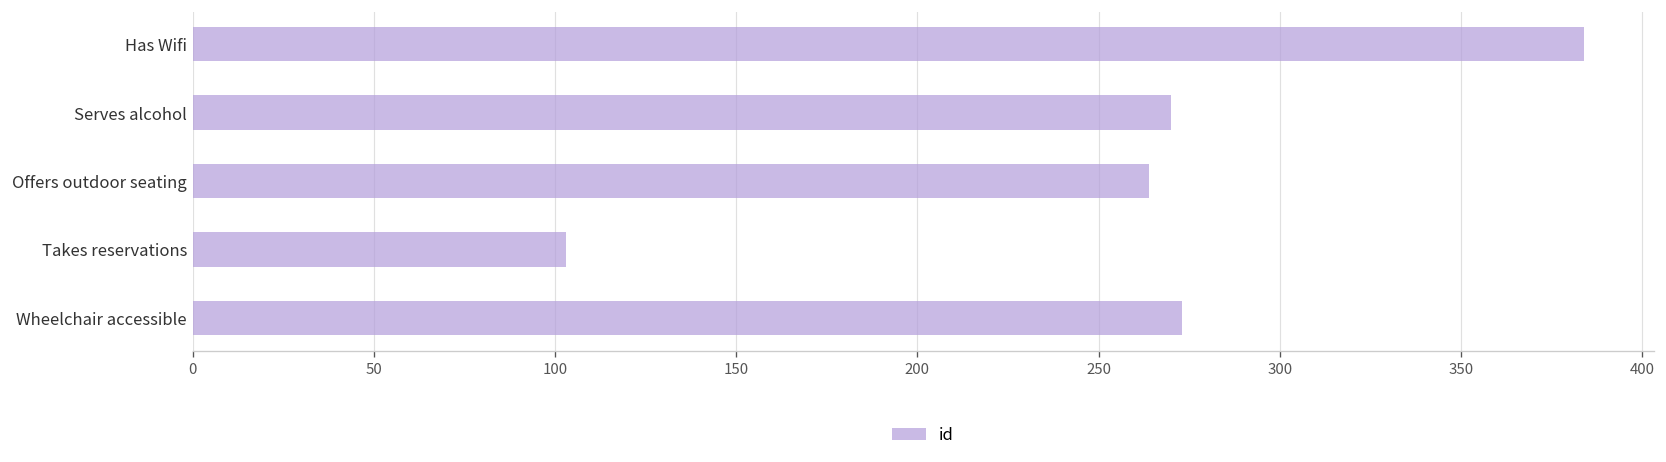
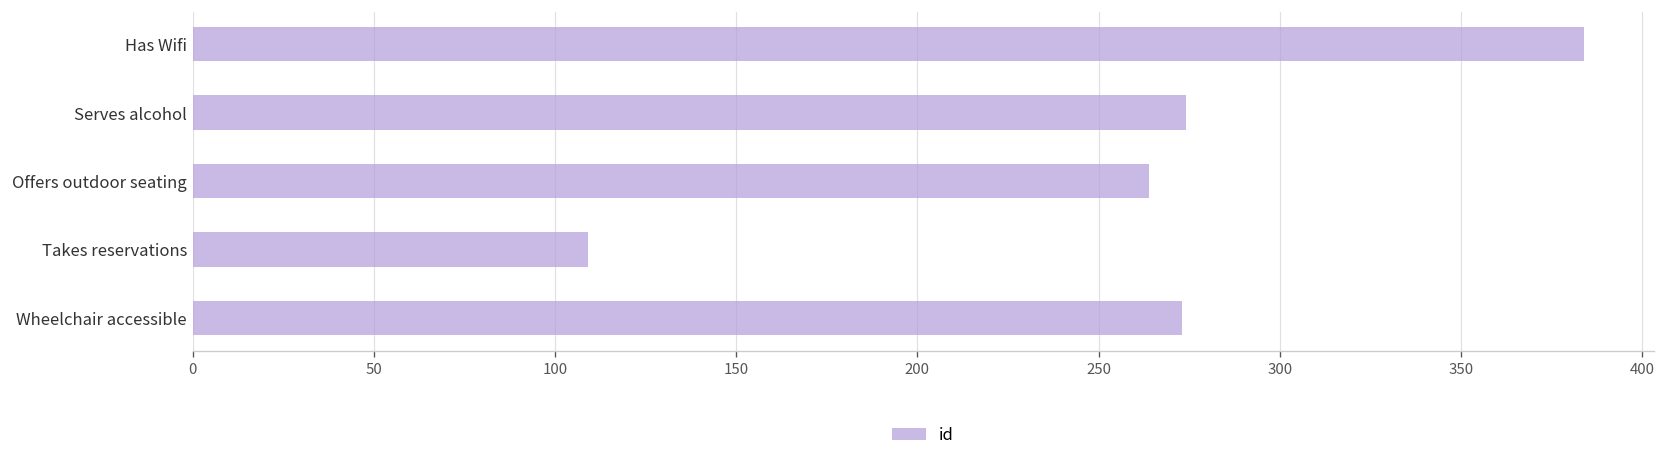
  {
    "Has Wifi": 384,
-   "Serves alcohol": 270,
+   "Serves alcohol": 274,
    "Offers outdoor seating": 264,
-   "Takes reservations": 103,
+   "Takes reservations": 109,
    "Wheelchair accessible": 273
  }
